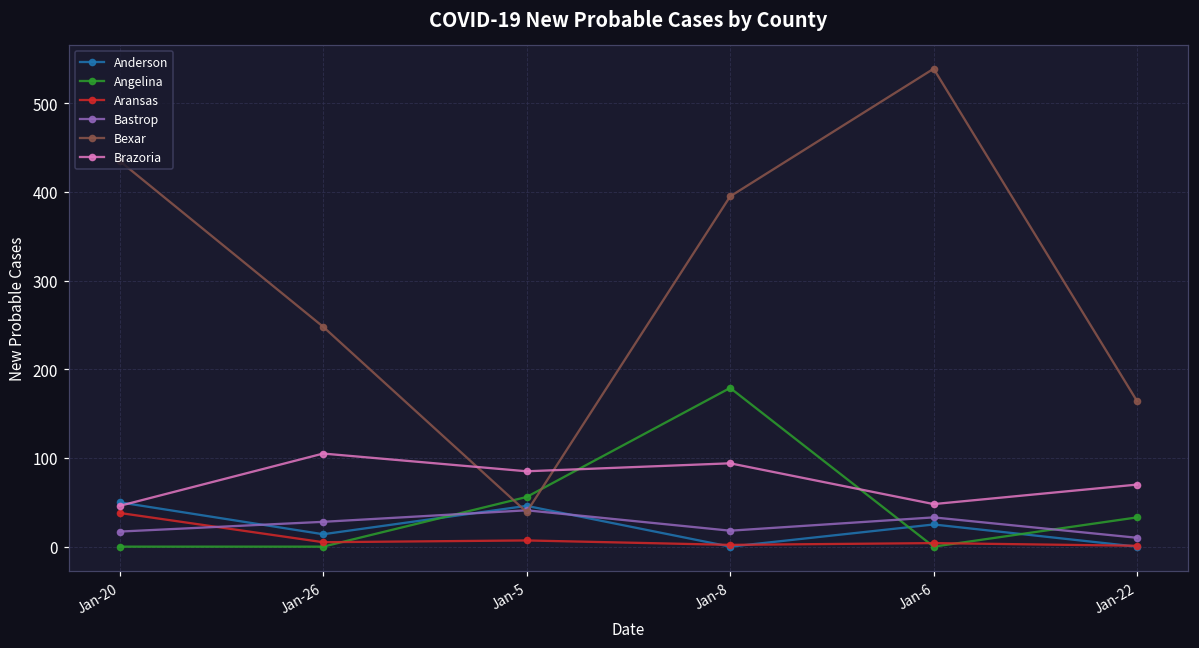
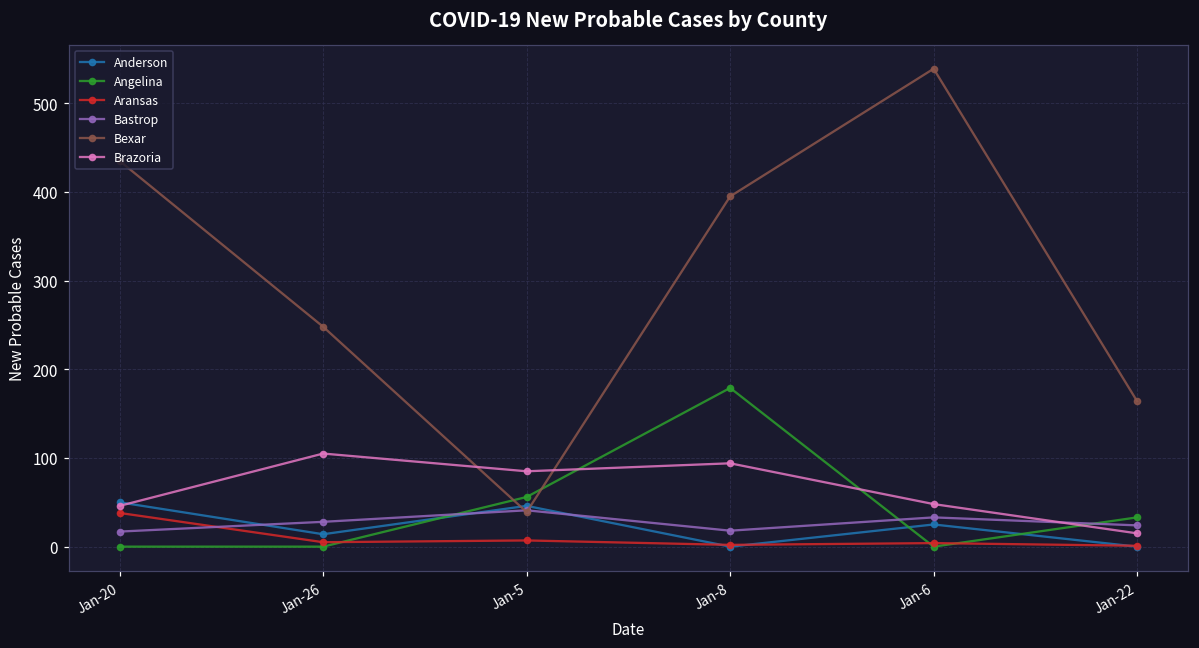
  {
    "Anderson": {
      "Jan-20": 50,
      "Jan-26": 10,
      "Jan-5": 50,
      "Jan-6": 30
    },
    "Angelina": {
      "Jan-20": 0,
      "Jan-26": 0,
      "Jan-5": 60,
      "Jan-8": 180,
      "Jan-6": 0,
      "Jan-22": 30
    },
    "Aransas": {
      "Jan-20": 40,
      "Jan-26": 10,
      "Jan-5": 10,
      "Jan-6": 0
    },
    "Bastrop": {
      "Jan-20": 20,
      "Jan-26": 30,
      "Jan-8": 20,
      "Jan-6": 30,
-     "Jan-22": 10
+     "Jan-22": 20
    },
    "Bexar": {
      "Jan-20": 440,
      "Jan-26": 250,
      "Jan-8": 400,
      "Jan-6": 540,
      "Jan-22": 160
    },
    "Brazoria": {
      "Jan-20": 50,
      "Jan-26": 110,
      "Jan-5": 90,
      "Jan-8": 90,
      "Jan-6": 50,
-     "Jan-22": 70
+     "Jan-22": 20
    }
  }
